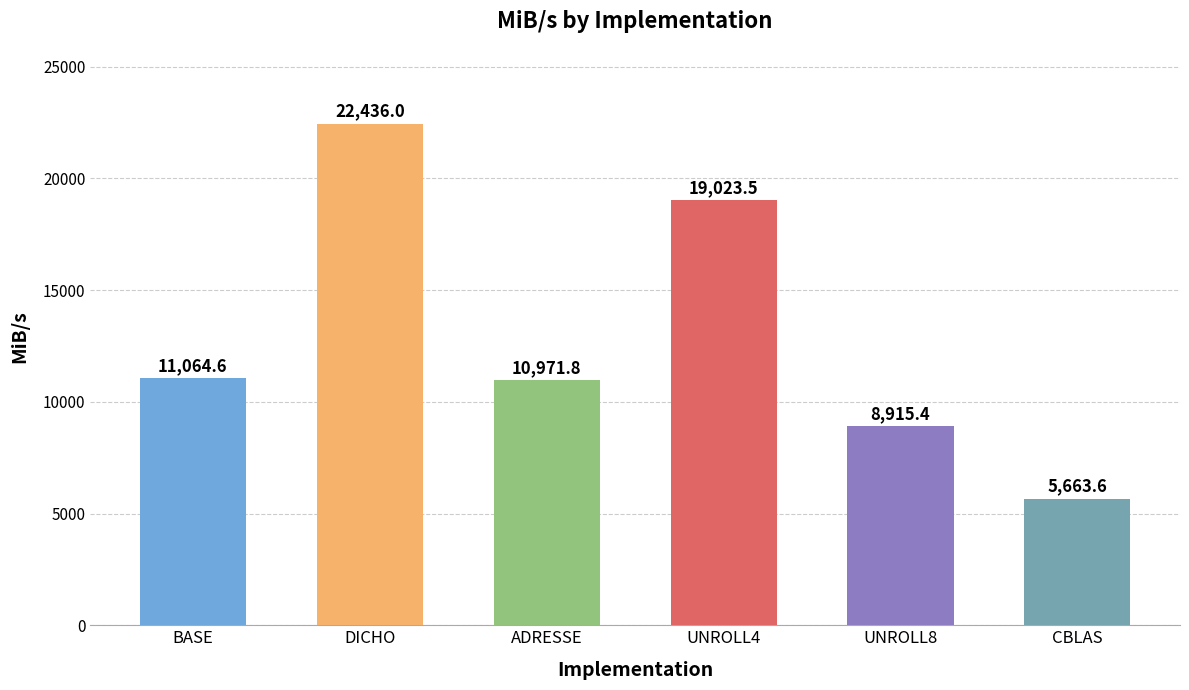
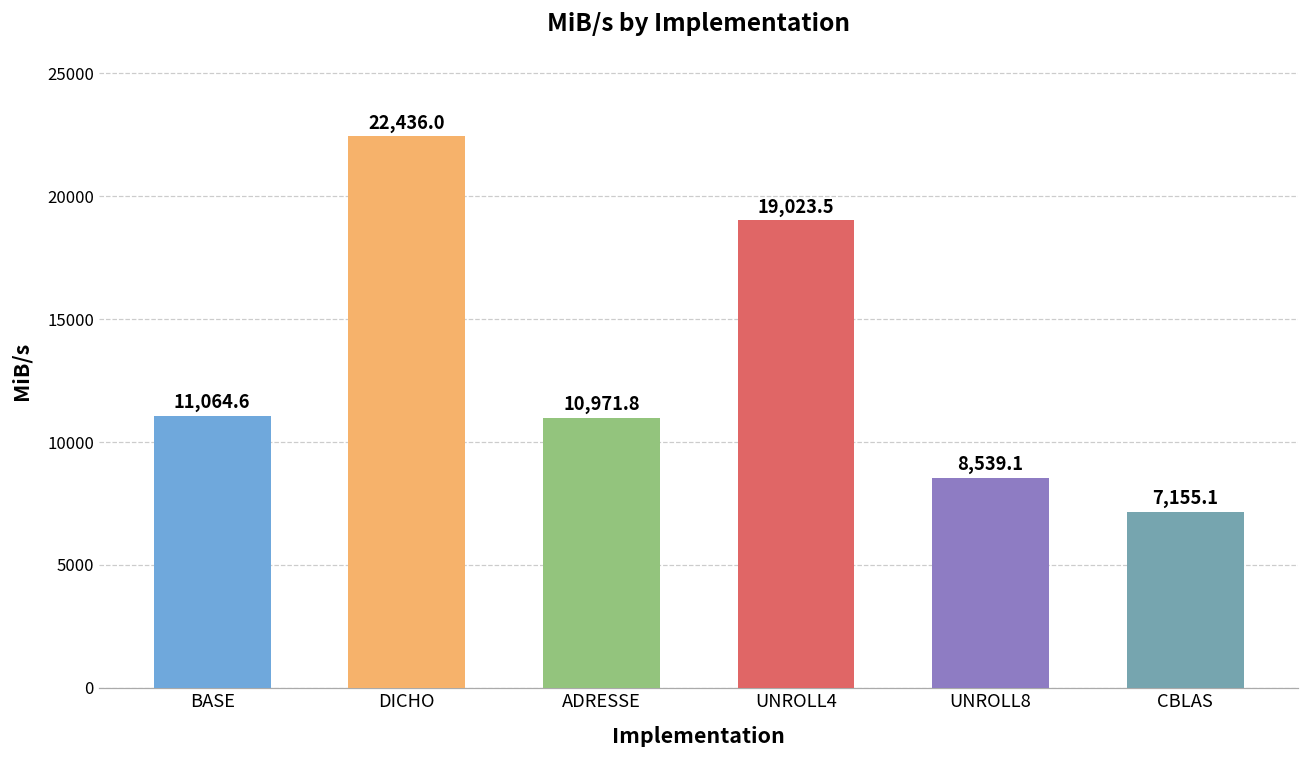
  {
    "BASE": "11,064.6",
    "DICHO": "22,436.0",
    "ADRESSE": "10,971.8",
    "UNROLL4": "19,023.5",
-   "UNROLL8": "8,915.4",
-   "CBLAS": "5,663.6"
+   "UNROLL8": "8,539.1",
+   "CBLAS": "7,155.1"
  }
